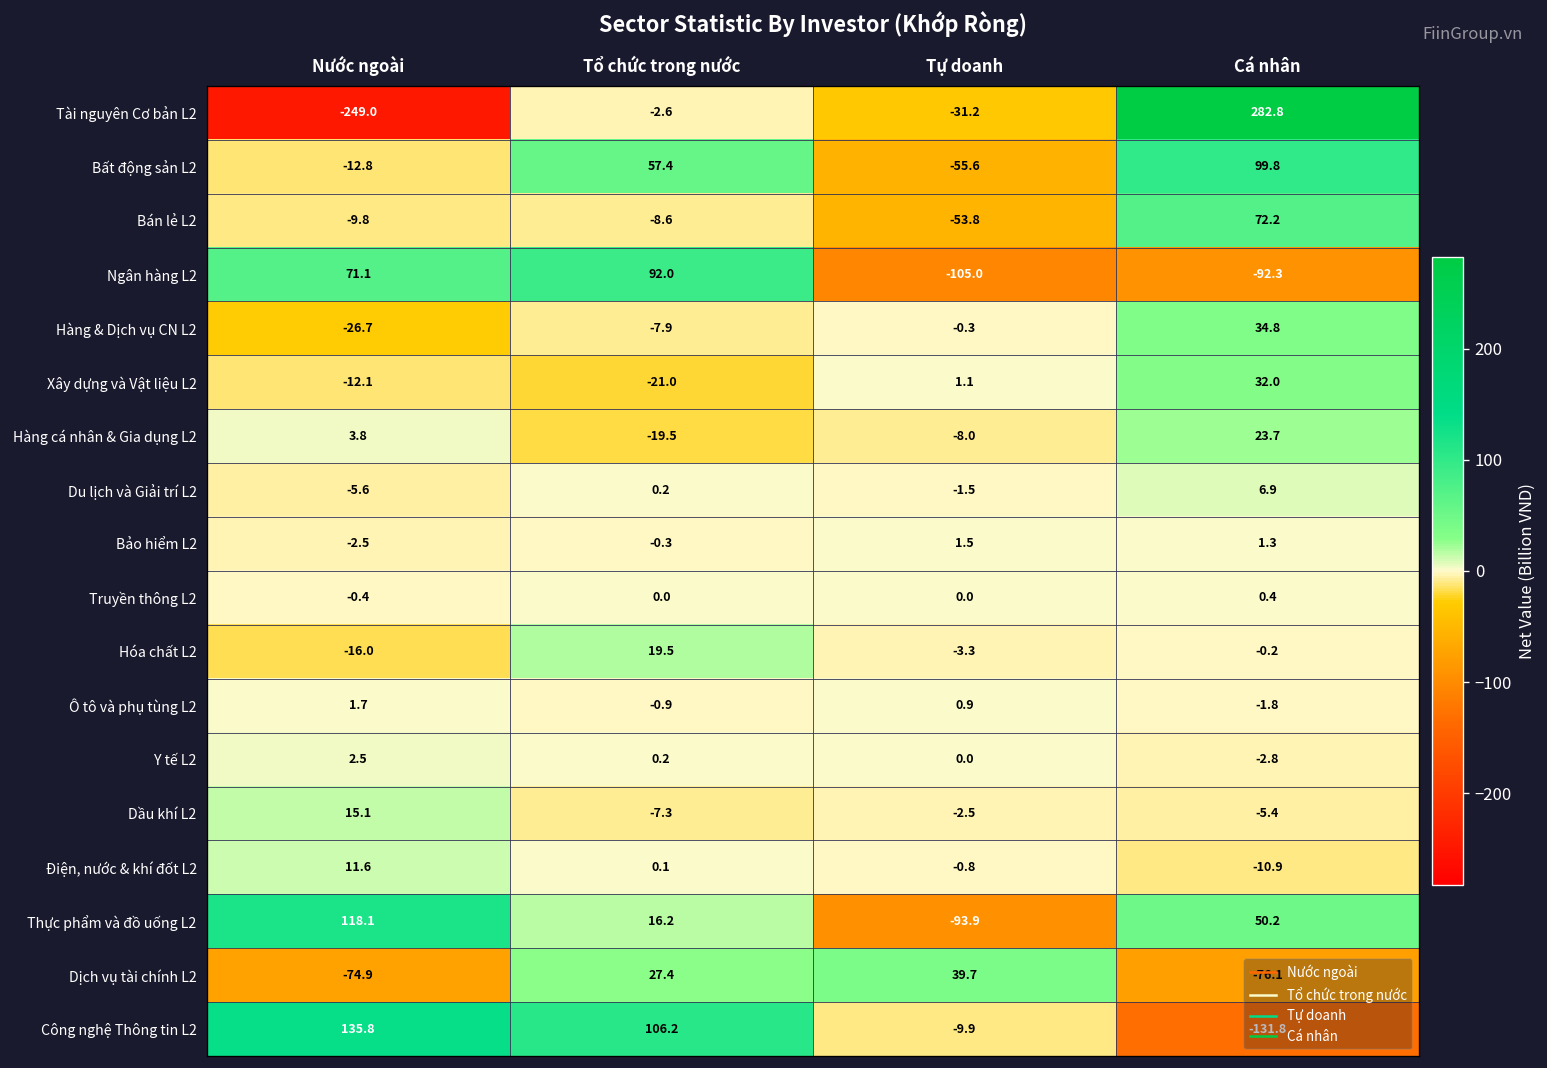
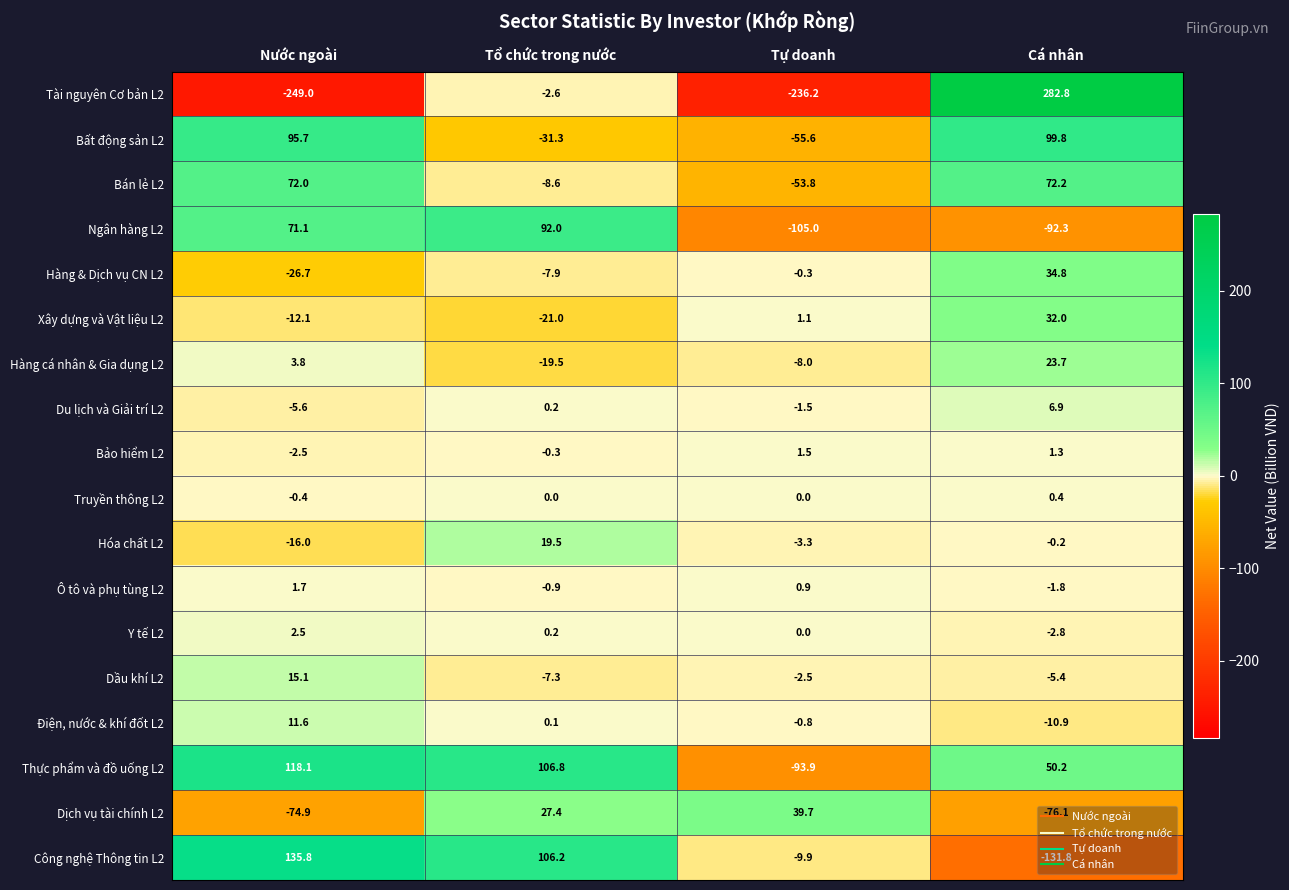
  {
    "Tài nguyên Cơ bản L2": {
      "Nước ngoài": -249.0,
      "Tổ chức trong nước": -2.6,
-     "Tự doanh": -31.2,
+     "Tự doanh": -236.2,
      "Cá nhân": 282.8
    },
    "Bất động sản L2": {
-     "Nước ngoài": -12.8,
-     "Tổ chức trong nước": 57.4,
+     "Nước ngoài": 95.7,
+     "Tổ chức trong nước": -31.3,
      "Tự doanh": -55.6,
      "Cá nhân": 99.8
    },
    "Bán lẻ L2": {
-     "Nước ngoài": -9.8,
+     "Nước ngoài": 72.0,
      "Tổ chức trong nước": -8.6,
      "Tự doanh": -53.8,
      "Cá nhân": 72.2
    },
    "Ngân hàng L2": {
      "Nước ngoài": 71.1,
      "Tổ chức trong nước": 92.0,
      "Tự doanh": -105.0,
      "Cá nhân": -92.3
    },
    "Hàng & Dịch vụ CN L2": {
      "Nước ngoài": -26.7,
      "Tổ chức trong nước": -7.9,
      "Tự doanh": -0.3,
      "Cá nhân": 34.8
    },
    "Xây dựng và Vật liệu L2": {
      "Nước ngoài": -12.1,
      "Tổ chức trong nước": -21.0,
      "Tự doanh": 1.1,
      "Cá nhân": 32.0
    },
    "Hàng cá nhân & Gia dụng L2": {
      "Nước ngoài": 3.8,
      "Tổ chức trong nước": -19.5,
      "Tự doanh": -8.0,
      "Cá nhân": 23.7
    },
    "Du lịch và Giải trí L2": {
      "Nước ngoài": -5.6,
      "Tổ chức trong nước": 0.2,
      "Tự doanh": -1.5,
      "Cá nhân": 6.9
    },
    "Bảo hiểm L2": {
      "Nước ngoài": -2.5,
      "Tổ chức trong nước": -0.3,
      "Tự doanh": 1.5,
      "Cá nhân": 1.3
    },
    "Truyền thông L2": {
      "Nước ngoài": -0.4,
      "Tổ chức trong nước": 0.0,
      "Tự doanh": 0.0,
      "Cá nhân": 0.4
    },
    "Hóa chất L2": {
      "Nước ngoài": -16.0,
      "Tổ chức trong nước": 19.5,
      "Tự doanh": -3.3,
      "Cá nhân": -0.2
    },
    "Ô tô và phụ tùng L2": {
      "Nước ngoài": 1.7,
      "Tổ chức trong nước": -0.9,
      "Tự doanh": 0.9,
      "Cá nhân": -1.8
    },
    "Y tế L2": {
      "Nước ngoài": 2.5,
      "Tổ chức trong nước": 0.2,
      "Tự doanh": 0.0,
      "Cá nhân": -2.8
    },
    "Dầu khí L2": {
      "Nước ngoài": 15.1,
      "Tổ chức trong nước": -7.3,
      "Tự doanh": -2.5,
      "Cá nhân": -5.4
    },
    "Điện, nước & khí đốt L2": {
      "Nước ngoài": 11.6,
      "Tổ chức trong nước": 0.1,
      "Tự doanh": -0.8,
      "Cá nhân": -10.9
    },
    "Thực phẩm và đồ uống L2": {
      "Nước ngoài": 118.1,
-     "Tổ chức trong nước": 16.2,
+     "Tổ chức trong nước": 106.8,
      "Tự doanh": -93.9,
      "Cá nhân": 50.2
    },
    "Dịch vụ tài chính L2": {
      "Nước ngoài": -74.9,
      "Tổ chức trong nước": 27.4,
      "Tự doanh": 39.7
    },
    "Công nghệ Thông tin L2": {
      "Nước ngoài": 135.8,
      "Tổ chức trong nước": 106.2,
      "Tự doanh": -9.9
    }
  }
